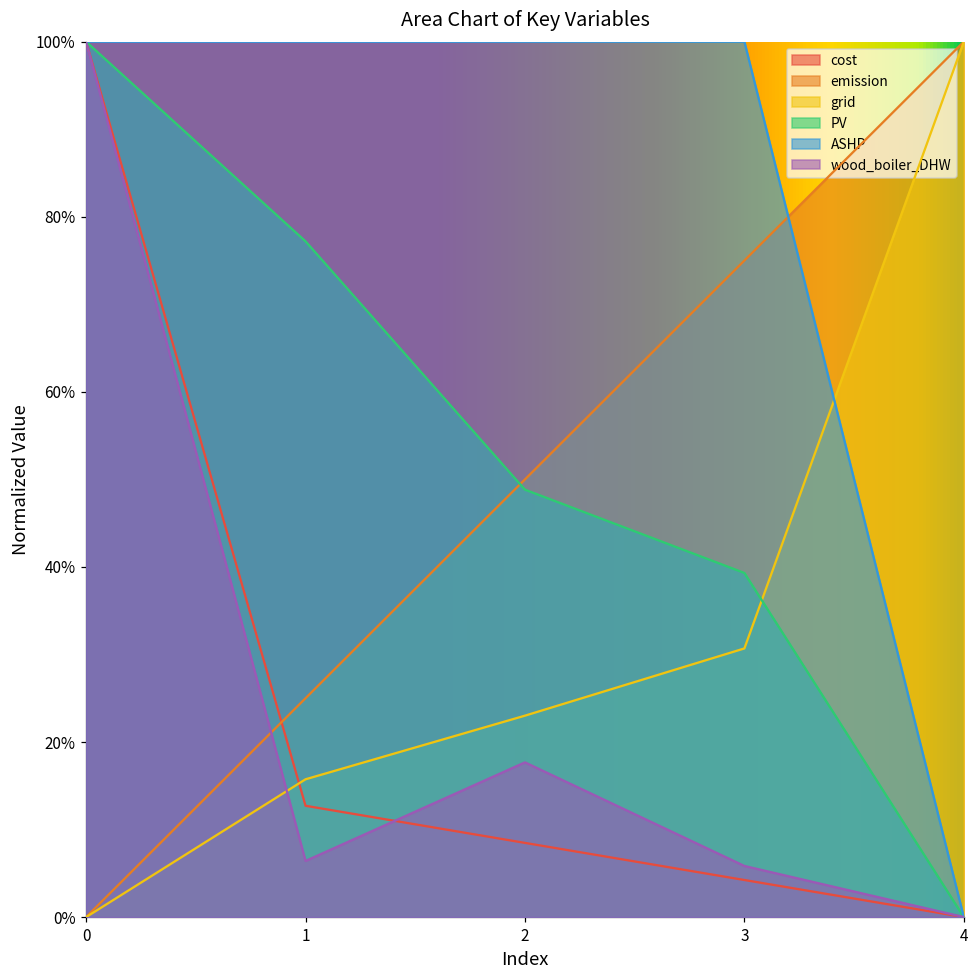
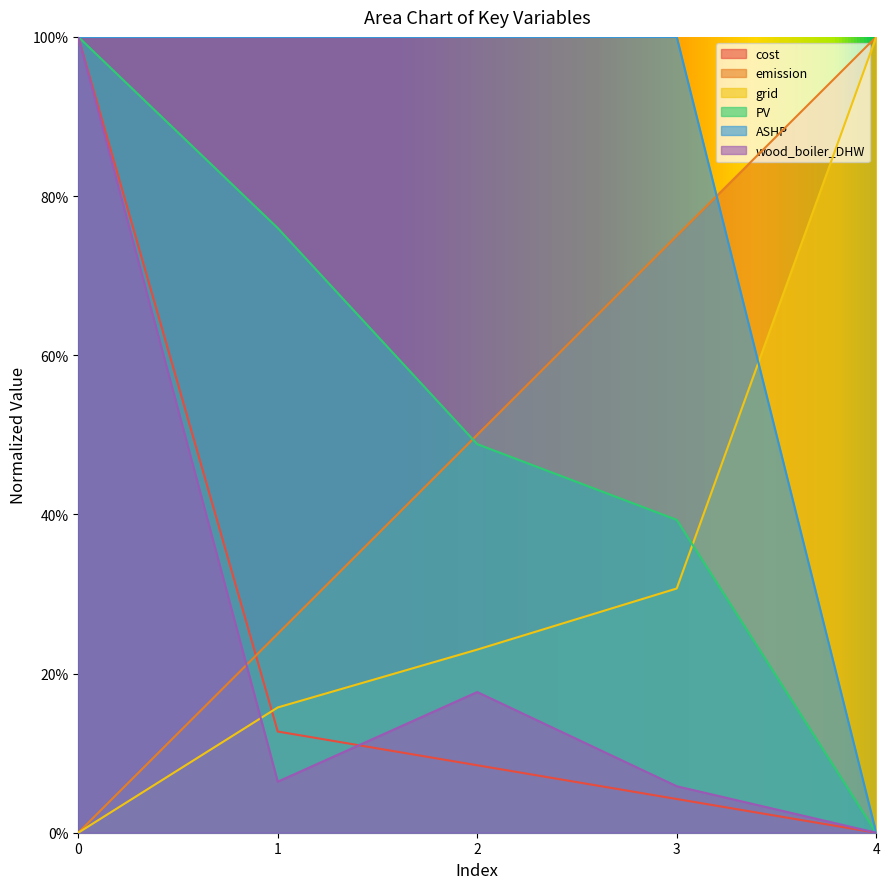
  {
    "grid": {
      "1": "16%",
      "2": "23%",
      "3": "31%"
    },
    "PV": {
-     "1": "77%",
+     "1": "76%",
      "2": "49%",
      "3": "39%"
    },
    "ASHP": {
      "1": "100%",
      "2": "100%",
      "3": "100%"
    },
    "wood_boiler_DHW": {
      "1": "6%",
      "2": "18%",
      "3": "6%"
    }
  }
